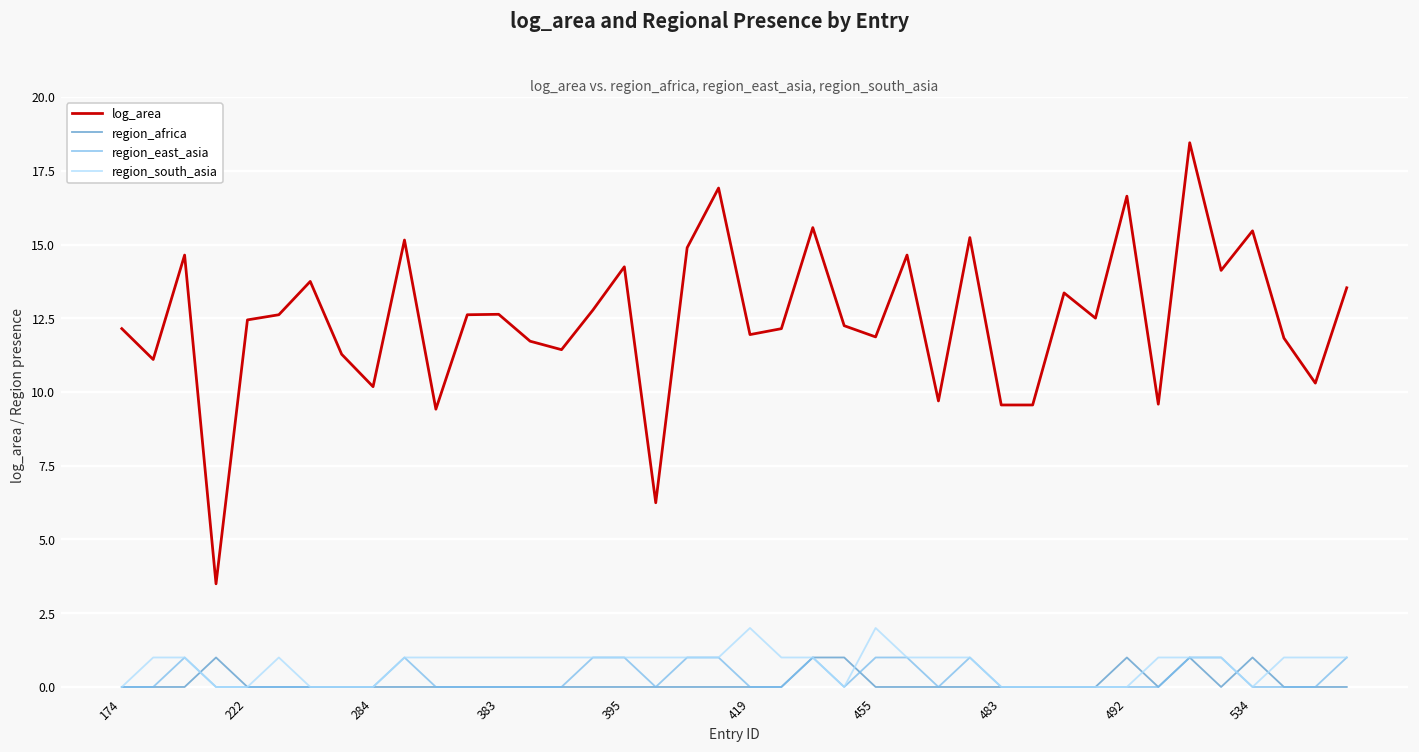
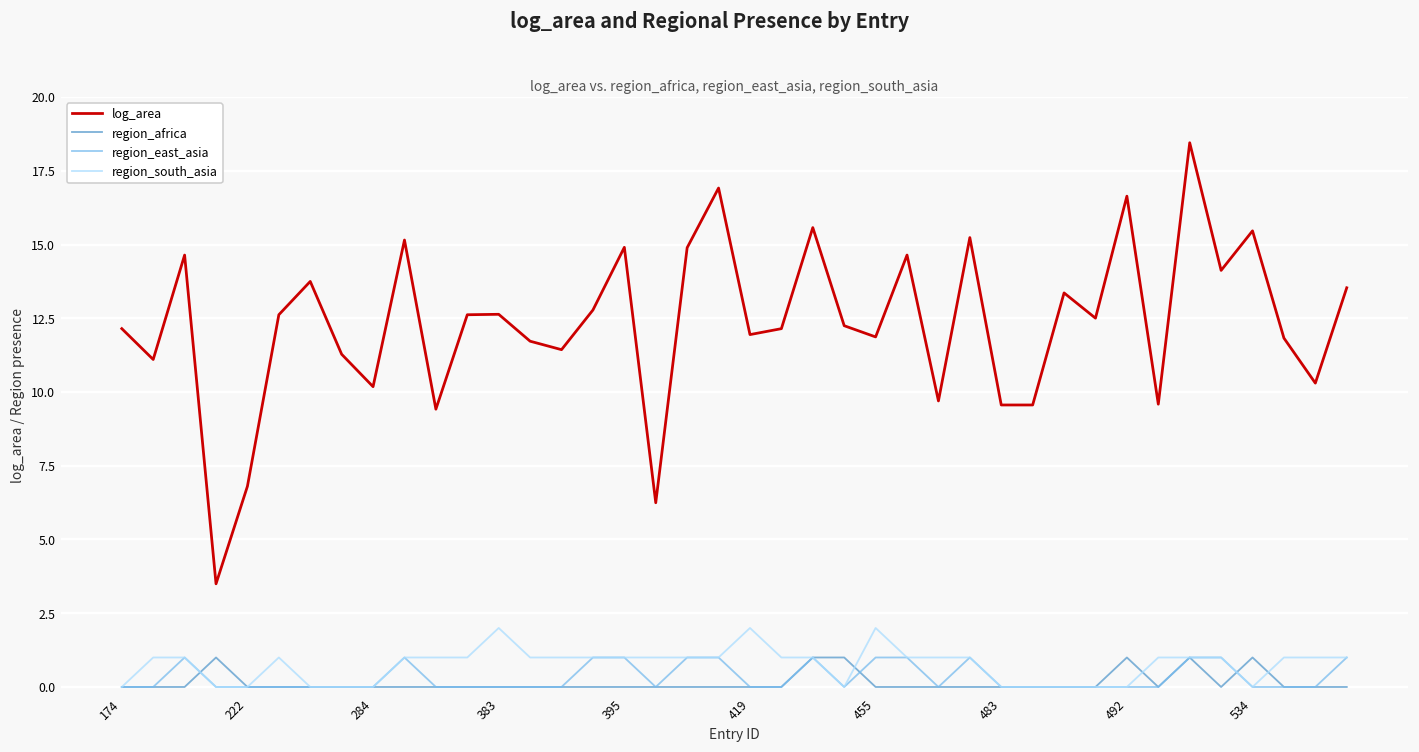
  {
    "log_area": {
      "174": 12.1,
-     "222": 12.4,
+     "222": 6.8,
      "284": 10.2,
      "383": 12.6,
-     "395": 14.2,
+     "395": 14.9,
      "419": 11.9,
      "455": 11.9,
      "483": 9.6,
      "492": 16.6,
      "534": 15.5
    },
    "region_south_asia": {
-     "383": 1,
+     "383": 2,
      "419": 2,
      "455": 2
    }
  }
